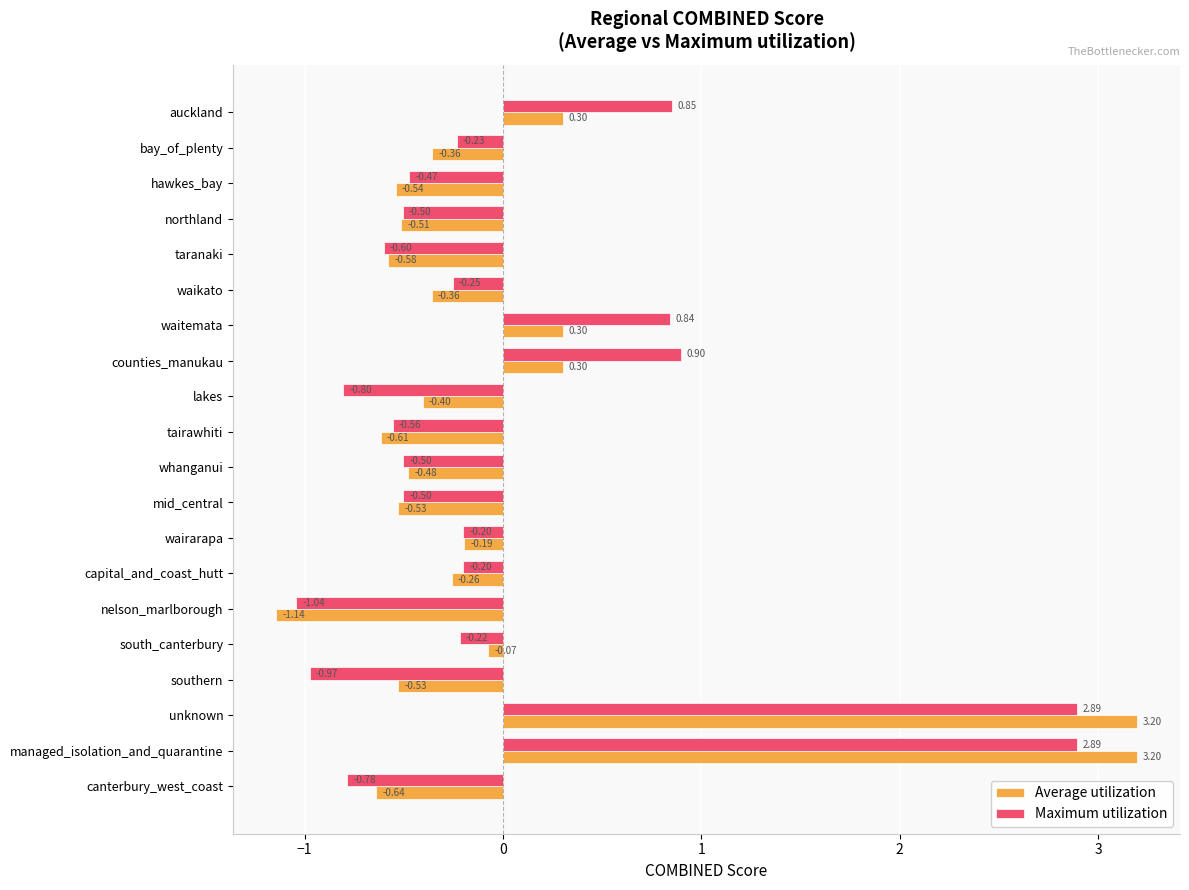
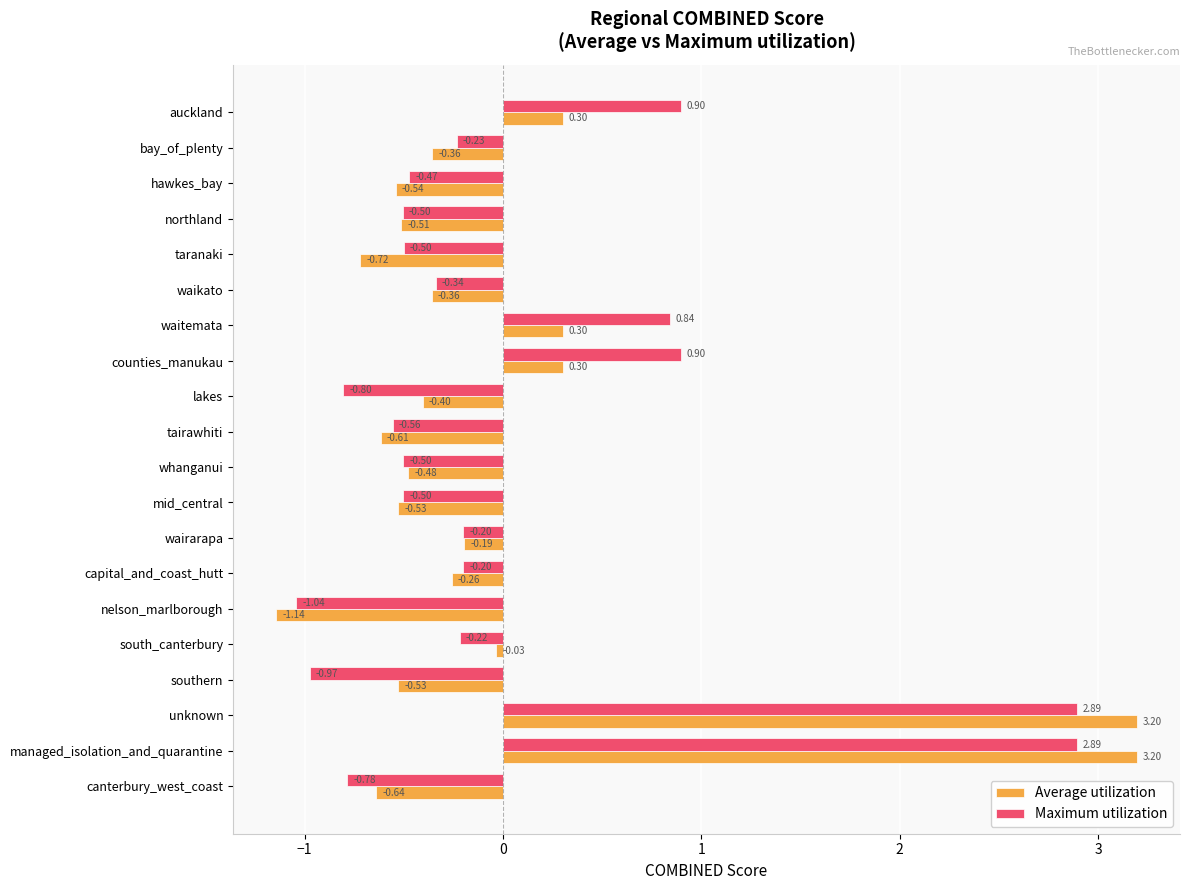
  {
    "Average utilization": {
      "auckland": 0.30,
      "bay_of_plenty": -0.36,
      "hawkes_bay": -0.54,
      "northland": -0.51,
-     "taranaki": -0.58,
+     "taranaki": -0.72,
      "waikato": -0.36,
      "waitemata": 0.30,
      "counties_manukau": 0.30,
      "lakes": -0.40,
      "tairawhiti": -0.61,
      "whanganui": -0.48,
      "mid_central": -0.53,
      "wairarapa": -0.19,
      "capital_and_coast_hutt": -0.26,
      "nelson_marlborough": -1.14,
-     "south_canterbury": -0.07,
+     "south_canterbury": -0.03,
      "southern": -0.53,
      "unknown": 3.20,
      "managed_isolation_and_quarantine": 3.20,
      "canterbury_west_coast": -0.64
    },
    "Maximum utilization": {
-     "auckland": 0.85,
+     "auckland": 0.90,
      "bay_of_plenty": -0.23,
      "hawkes_bay": -0.47,
      "northland": -0.50,
-     "taranaki": -0.60,
-     "waikato": -0.25,
+     "taranaki": -0.50,
+     "waikato": -0.34,
      "waitemata": 0.84,
      "counties_manukau": 0.90,
      "lakes": -0.80,
      "tairawhiti": -0.56,
      "whanganui": -0.50,
      "mid_central": -0.50,
      "wairarapa": -0.20,
      "capital_and_coast_hutt": -0.20,
      "nelson_marlborough": -1.04,
      "south_canterbury": -0.22,
      "southern": -0.97,
      "unknown": 2.89,
      "managed_isolation_and_quarantine": 2.89,
      "canterbury_west_coast": -0.78
    }
  }
